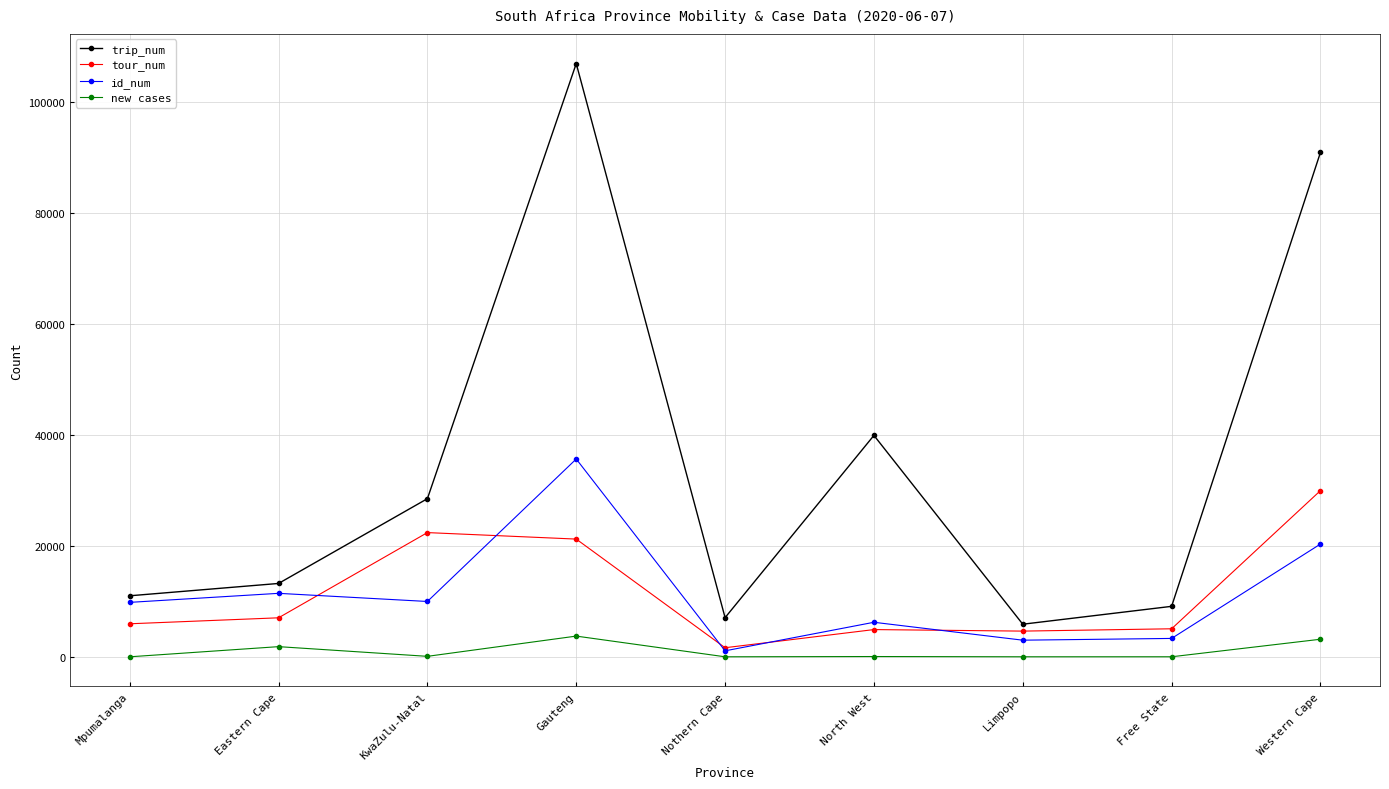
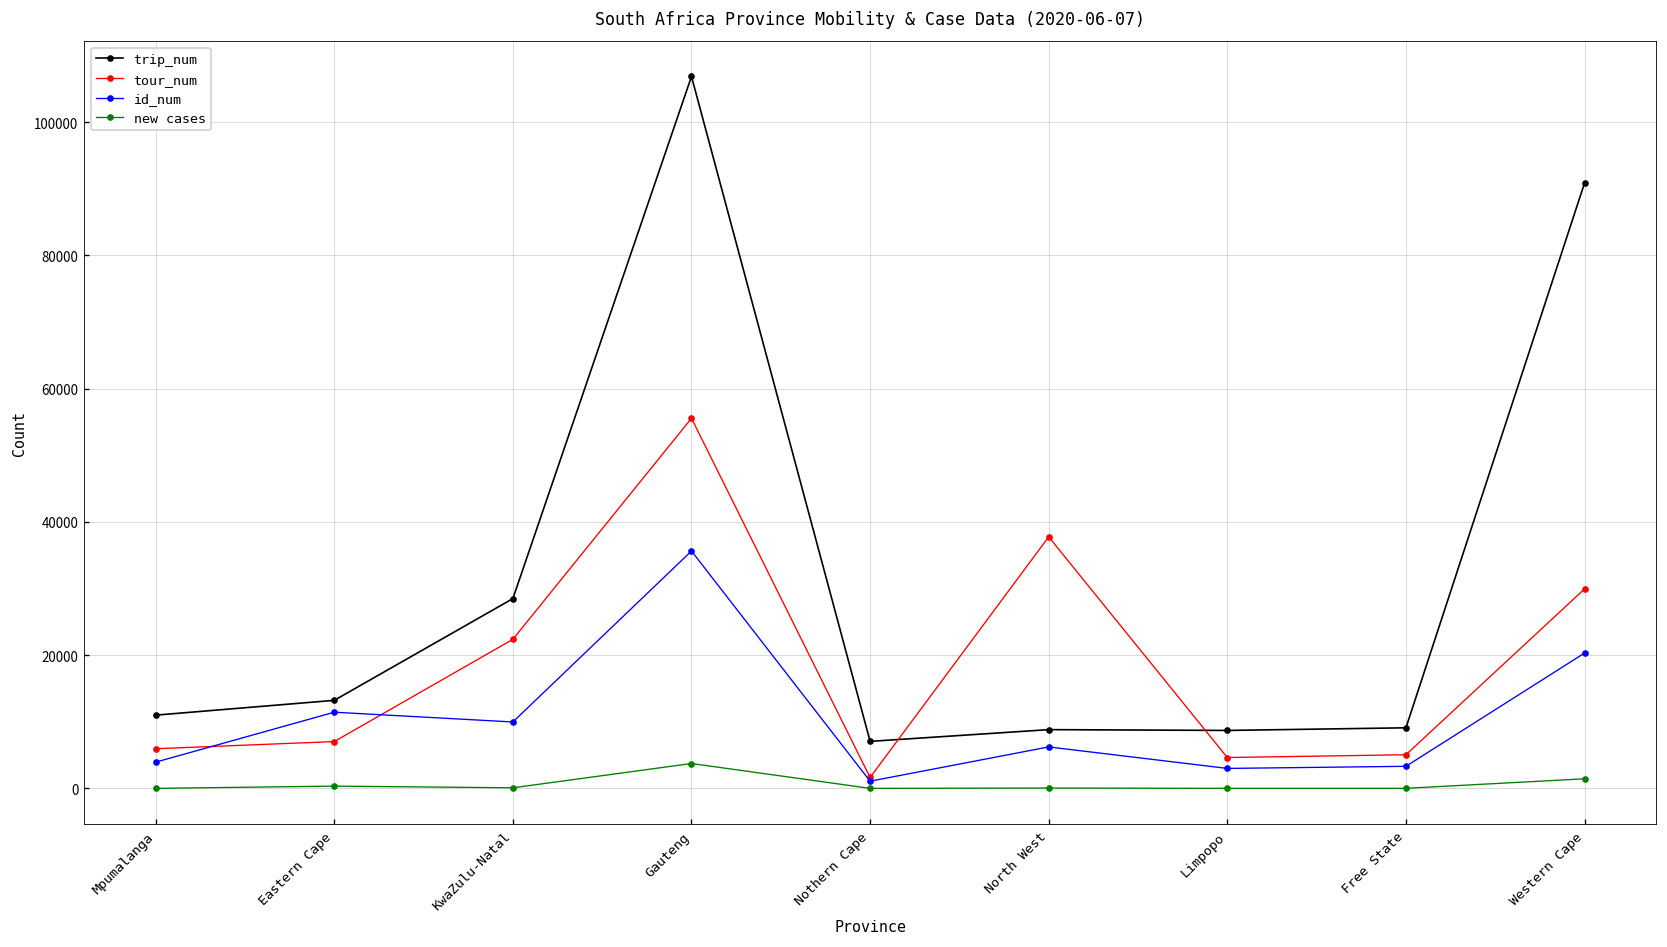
  {
    "trip_num": {
      "Mpumalanga": 11000,
      "Eastern Cape": 13000,
      "KwaZulu-Natal": 28000,
      "Gauteng": 107000,
      "Nothern Cape": 7000,
-     "North West": 40000,
-     "Limpopo": 6000,
+     "North West": 9000,
+     "Limpopo": 9000,
      "Free State": 9000,
      "Western Cape": 91000
    },
    "tour_num": {
      "Mpumalanga": 6000,
      "Eastern Cape": 7000,
      "KwaZulu-Natal": 22000,
-     "Gauteng": 21000,
+     "Gauteng": 56000,
      "Nothern Cape": 2000,
-     "North West": 5000,
+     "North West": 38000,
      "Limpopo": 5000,
      "Free State": 5000,
      "Western Cape": 30000
    },
    "id_num": {
-     "Mpumalanga": 10000,
+     "Mpumalanga": 4000,
      "Eastern Cape": 11000,
      "KwaZulu-Natal": 10000,
      "Gauteng": 36000,
      "Nothern Cape": 1000,
      "North West": 6000,
      "Limpopo": 3000,
      "Free State": 3000,
      "Western Cape": 20000
    },
    "new cases": {
      "Mpumalanga": 0,
-     "Eastern Cape": 2000,
+     "Eastern Cape": 0,
      "KwaZulu-Natal": 0,
      "Gauteng": 4000,
      "Nothern Cape": 0,
      "North West": 0,
      "Limpopo": 0,
      "Free State": 0,
-     "Western Cape": 3000
+     "Western Cape": 1000
    }
  }
